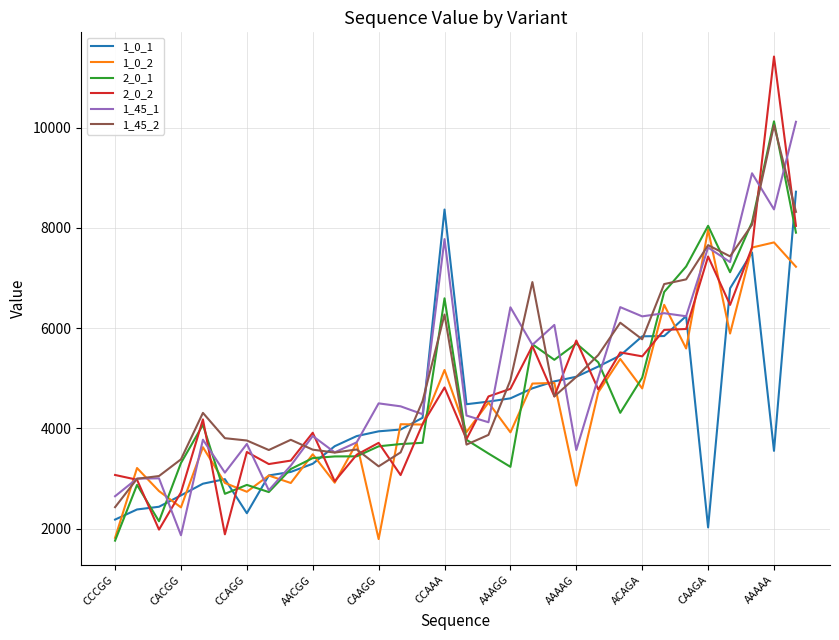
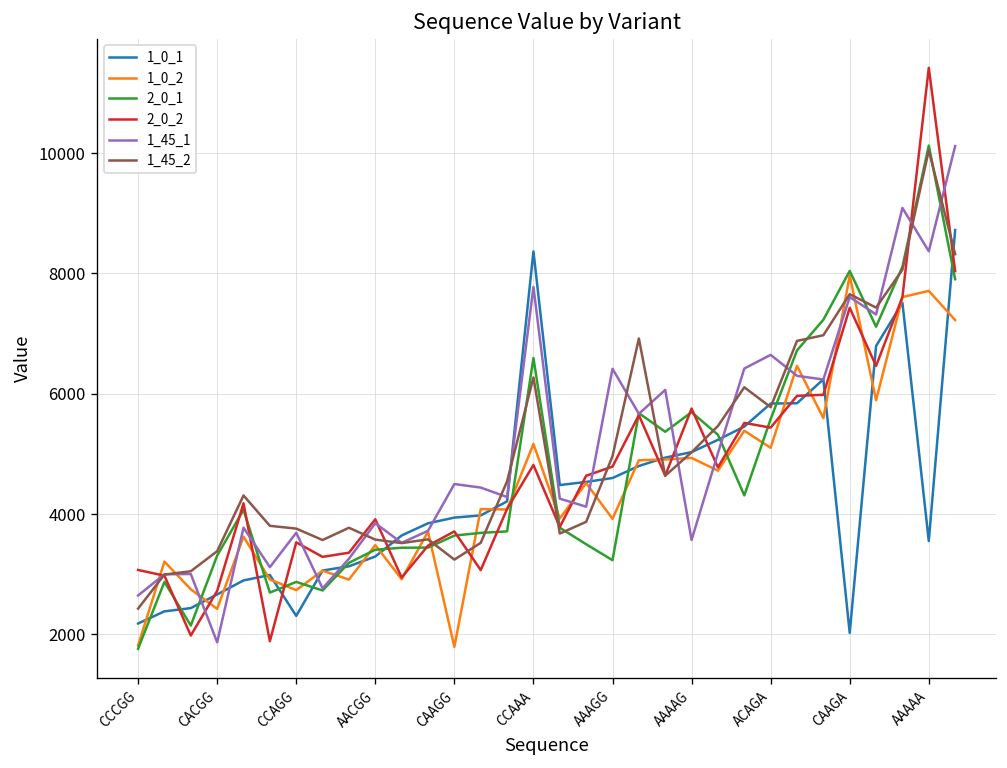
  {
    "1_0_1": {
      "CCCGG": 2200,
      "CACGG": 2700,
      "CCAGG": 2300,
      "AACGG": 3300,
      "CAAGG": 3900,
      "CCAAA": 8400,
      "AAAGG": 4600,
      "ACAGA": 5800,
      "CAAGA": 2000,
      "AAAAA": 3600
    },
    "1_0_2": {
      "CCCGG": 1800,
      "CACGG": 2400,
      "CCAGG": 2700,
      "AACGG": 3500,
      "CAAGG": 1800,
      "CCAAA": 5200,
      "AAAGG": 3900,
-     "AAAAG": 2900,
-     "ACAGA": 4800,
+     "AAAAG": 4900,
+     "ACAGA": 5100,
      "CAAGA": 8000,
      "AAAAA": 7700
    },
    "2_0_1": {
      "CCCGG": 1800,
      "CACGG": 3300,
      "CCAGG": 2900,
      "AACGG": 3400,
      "CAAGG": 3600,
      "CCAAA": 6600,
      "AAAGG": 3200,
      "AAAAG": 5700,
-     "ACAGA": 5000,
+     "ACAGA": 5600,
      "CAAGA": 8000,
      "AAAAA": 10100
    },
    "2_0_2": {
      "CCCGG": 3100,
      "CACGG": 2700,
      "CCAGG": 3500,
      "AACGG": 3900,
      "CAAGG": 3700,
      "CCAAA": 4800,
      "AAAGG": 4800,
      "AAAAG": 5800,
      "ACAGA": 5400,
      "CAAGA": 7400,
      "AAAAA": 11400
    },
    "1_45_1": {
      "CCCGG": 2600,
      "CACGG": 1900,
      "CCAGG": 3700,
      "AACGG": 3800,
      "CAAGG": 4500,
      "CCAAA": 7800,
      "AAAGG": 6400,
      "AAAAG": 3600,
-     "ACAGA": 6200,
+     "ACAGA": 6600,
      "AAAAA": 8400
    },
    "1_45_2": {
      "CCCGG": 2400,
      "CACGG": 3400,
      "CCAGG": 3800,
      "AACGG": 3600,
      "CAAGG": 3200,
      "CCAAA": 6300,
      "AAAGG": 5000,
      "ACAGA": 5800,
      "AAAAA": 10000
    }
  }
